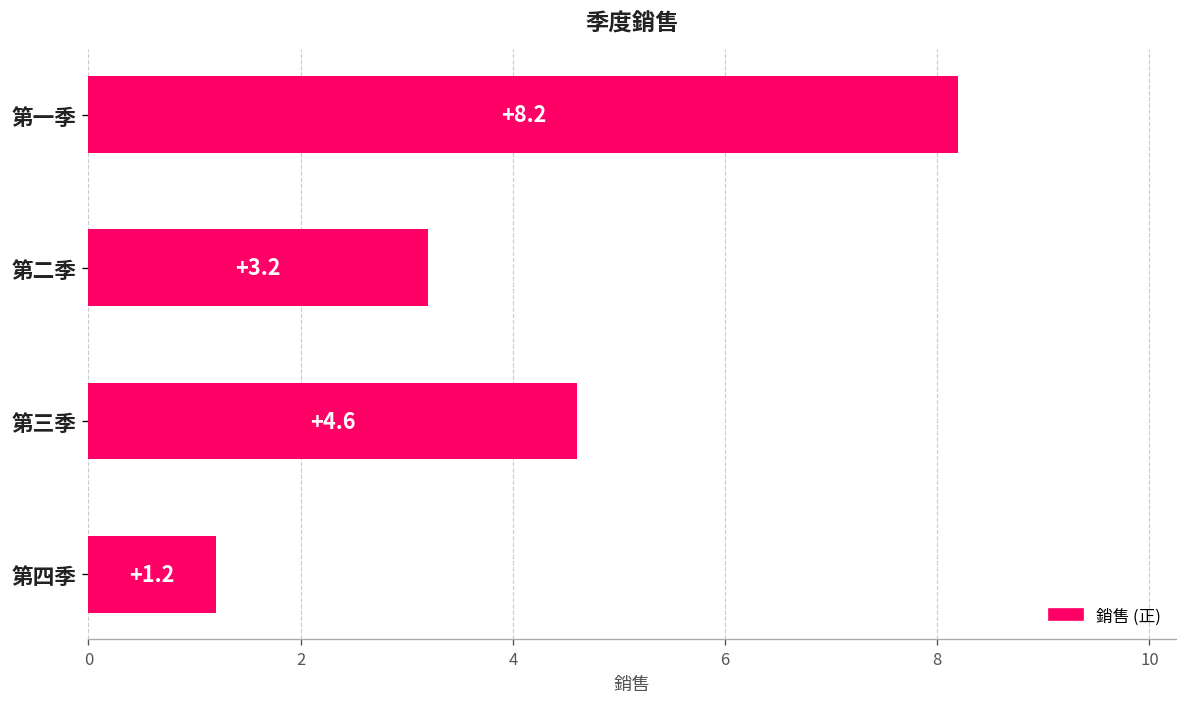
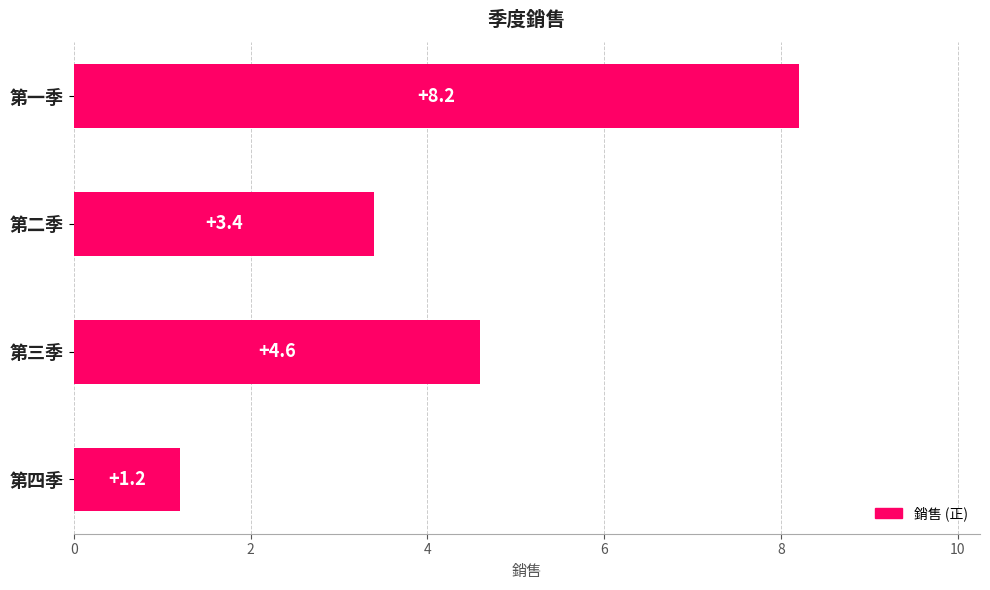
  {
    "第一季": "+8.2",
-   "第二季": "+3.2",
+   "第二季": "+3.4",
    "第三季": "+4.6",
    "第四季": "+1.2"
  }
